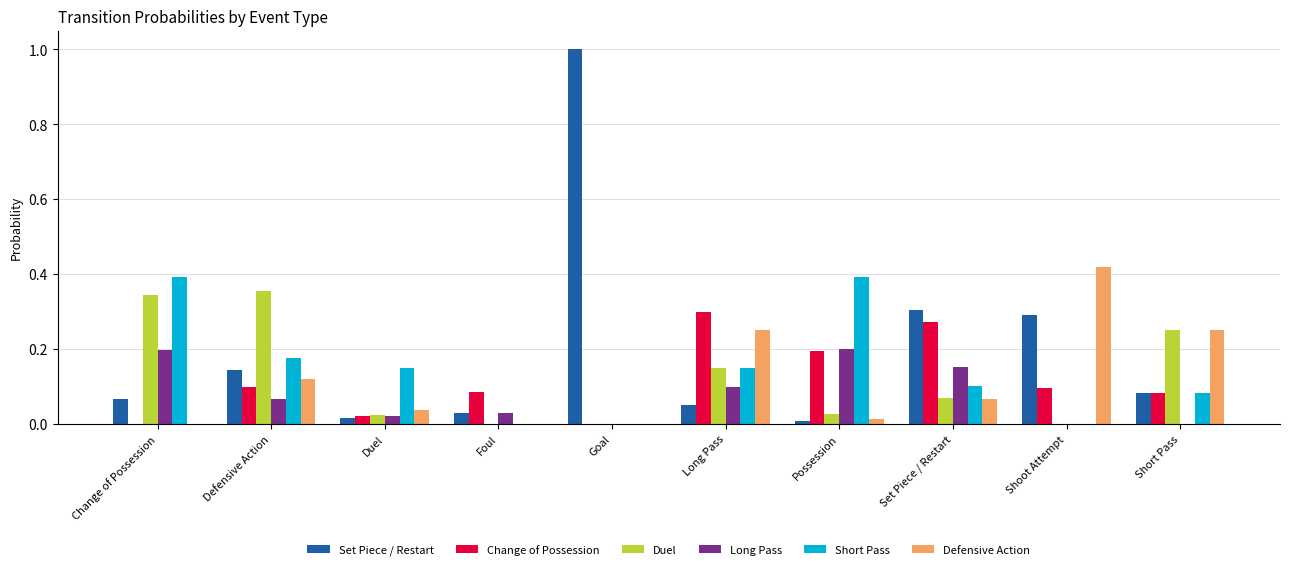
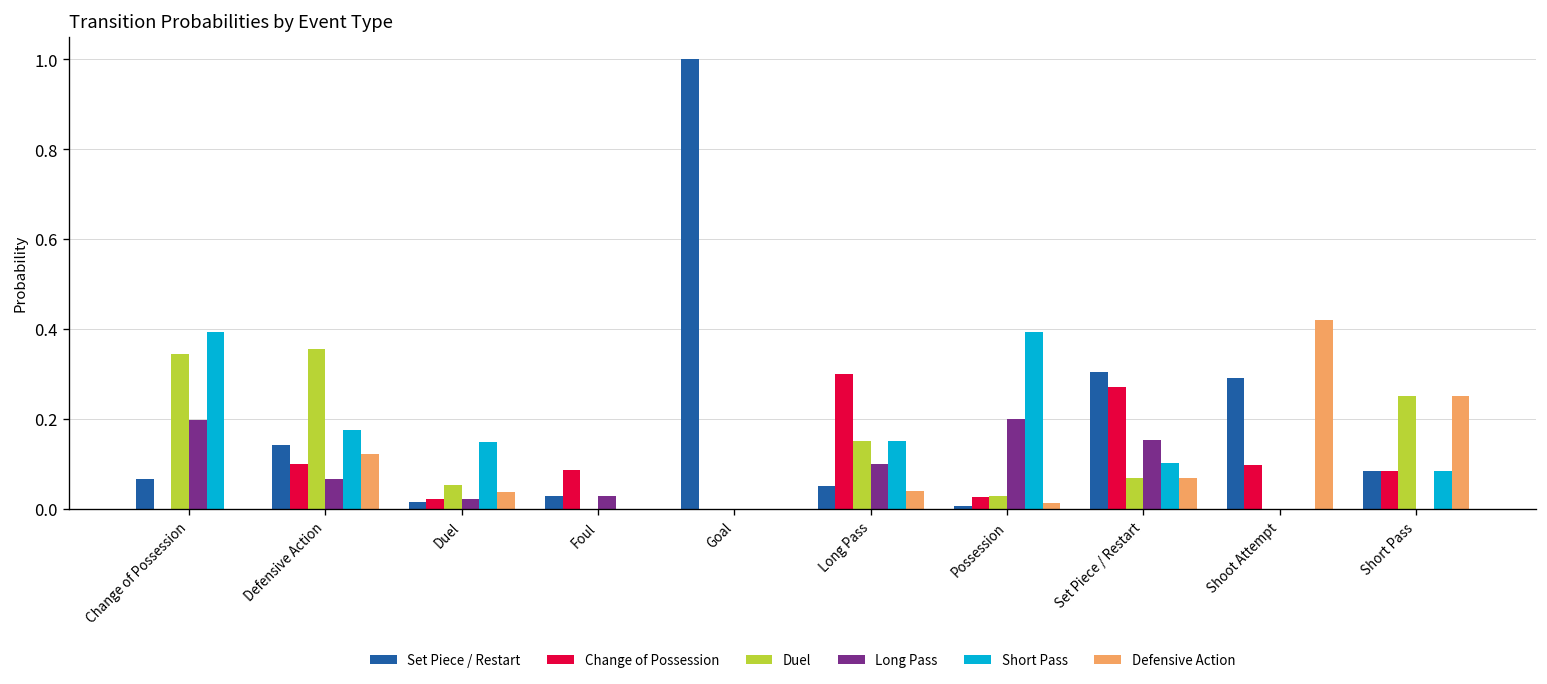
  {
    "Set Piece / Restart": {
      "Change of Possession": 0.07,
      "Defensive Action": 0.14,
      "Duel": 0.01,
      "Foul": 0.03,
      "Goal": 1.00,
      "Long Pass": 0.05,
      "Set Piece / Restart": 0.31,
      "Shoot Attempt": 0.29,
      "Short Pass": 0.08
    },
    "Change of Possession": {
      "Change of Possession": 0.00,
      "Defensive Action": 0.10,
      "Duel": 0.02,
      "Foul": 0.09,
      "Goal": 0.00,
      "Long Pass": 0.30,
-     "Possession": 0.19,
+     "Possession": 0.03,
      "Set Piece / Restart": 0.27,
      "Shoot Attempt": 0.10,
      "Short Pass": 0.08
    },
    "Duel": {
      "Change of Possession": 0.34,
      "Defensive Action": 0.35,
-     "Duel": 0.02,
+     "Duel": 0.05,
      "Foul": 0.00,
      "Goal": 0.00,
      "Long Pass": 0.15,
      "Possession": 0.03,
      "Set Piece / Restart": 0.07,
      "Shoot Attempt": 0.00,
      "Short Pass": 0.25
    },
    "Long Pass": {
      "Change of Possession": 0.20,
      "Defensive Action": 0.07,
      "Duel": 0.02,
      "Foul": 0.03,
      "Goal": 0.00,
      "Long Pass": 0.10,
      "Possession": 0.20,
      "Set Piece / Restart": 0.15,
      "Shoot Attempt": 0.00,
      "Short Pass": 0.00
    },
    "Short Pass": {
      "Change of Possession": 0.39,
      "Defensive Action": 0.18,
      "Duel": 0.15,
      "Foul": 0.00,
      "Goal": 0.00,
      "Long Pass": 0.15,
      "Possession": 0.39,
      "Set Piece / Restart": 0.10,
      "Shoot Attempt": 0.00,
      "Short Pass": 0.08
    },
    "Defensive Action": {
      "Change of Possession": 0.00,
      "Defensive Action": 0.12,
      "Duel": 0.04,
      "Foul": 0.00,
      "Goal": 0.00,
-     "Long Pass": 0.25,
+     "Long Pass": 0.04,
      "Possession": 0.01,
      "Set Piece / Restart": 0.07,
      "Shoot Attempt": 0.42,
      "Short Pass": 0.25
    }
  }
